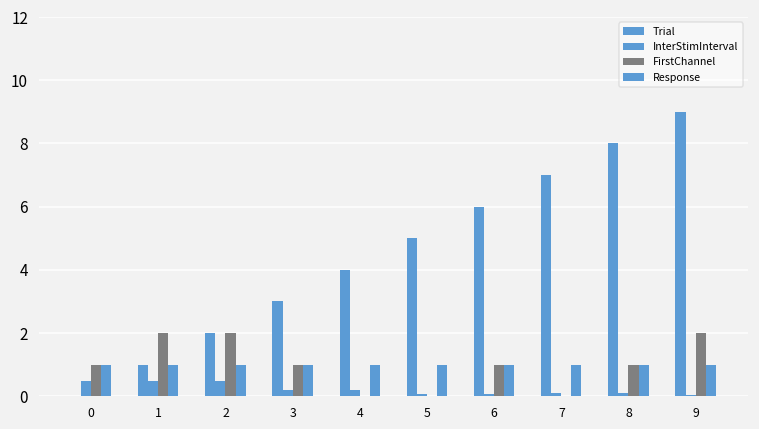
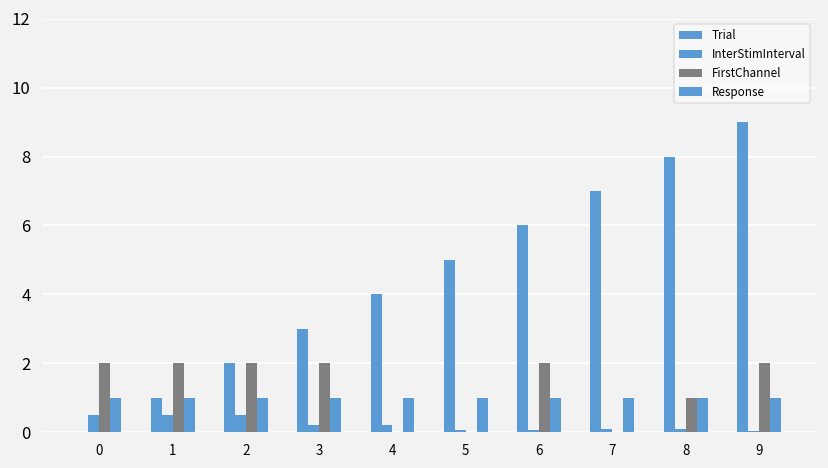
  {
    "FirstChannel": {
-     "0": 1,
+     "0": 2,
      "1": 2,
      "2": 2,
-     "3": 1,
+     "3": 2,
      "4": 0,
      "5": 0,
-     "6": 1,
+     "6": 2,
      "7": 0,
      "8": 1,
      "9": 2
    }
  }
